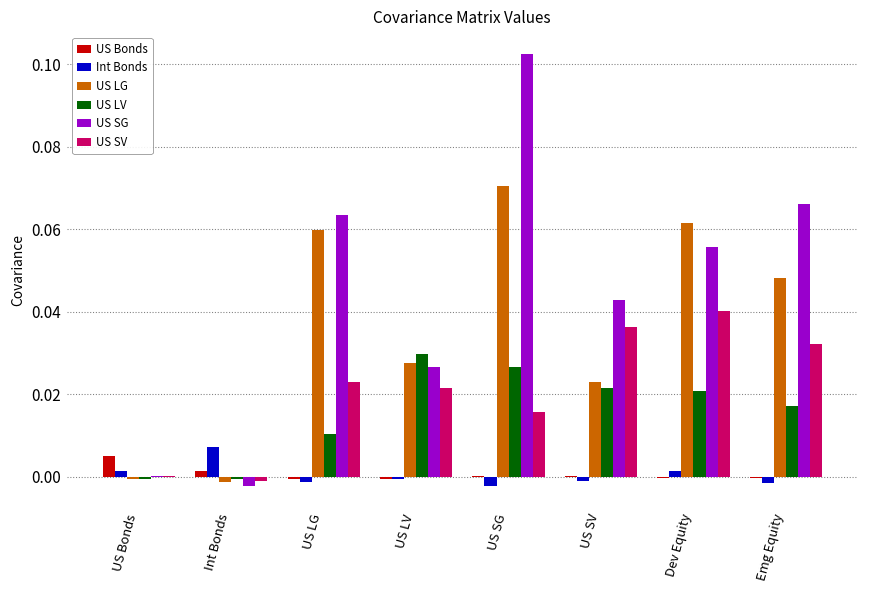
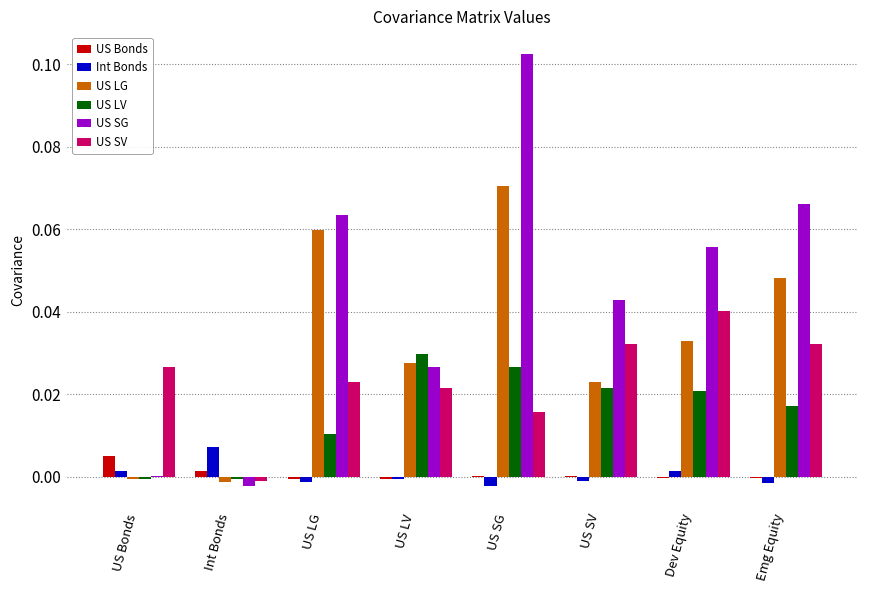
  {
    "US Bonds": {
      "US Bonds": 0.005,
      "Int Bonds": 0.001,
      "US LV": -0.001
    },
    "Int Bonds": {
      "US Bonds": 0.001,
      "Int Bonds": 0.007,
      "US LG": -0.001,
      "US SG": -0.002,
      "US SV": -0.001,
      "Dev Equity": 0.001,
      "Emg Equity": -0.002
    },
    "US LG": {
      "Int Bonds": -0.001,
      "US LG": 0.060,
      "US LV": 0.028,
      "US SG": 0.070,
      "US SV": 0.023,
-     "Dev Equity": 0.062,
+     "Dev Equity": 0.033,
      "Emg Equity": 0.048
    },
    "US LV": {
      "US Bonds": -0.001,
      "US LG": 0.010,
      "US LV": 0.030,
      "US SG": 0.027,
      "US SV": 0.021,
      "Dev Equity": 0.021,
      "Emg Equity": 0.017
    },
    "US SG": {
      "Int Bonds": -0.002,
      "US LG": 0.063,
      "US LV": 0.027,
      "US SG": 0.102,
      "US SV": 0.043,
      "Dev Equity": 0.056,
      "Emg Equity": 0.066
    },
    "US SV": {
-     "US Bonds": 0.000,
+     "US Bonds": 0.027,
      "Int Bonds": -0.001,
      "US LG": 0.023,
      "US LV": 0.021,
      "US SG": 0.016,
-     "US SV": 0.036,
+     "US SV": 0.032,
      "Dev Equity": 0.040,
      "Emg Equity": 0.032
    }
  }
